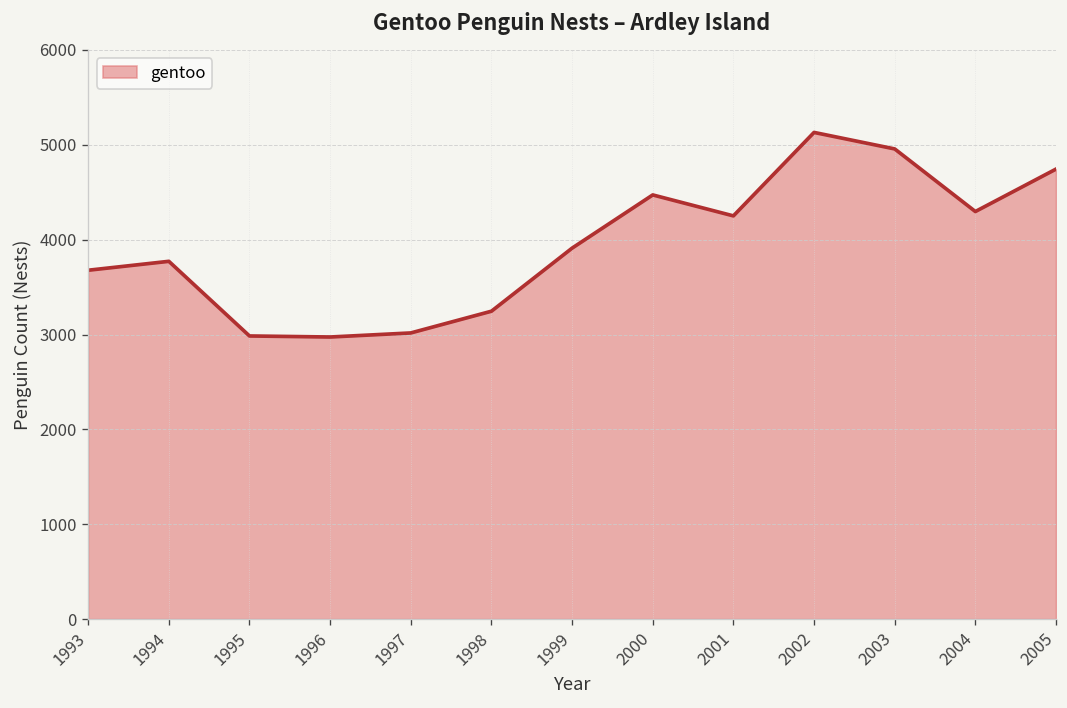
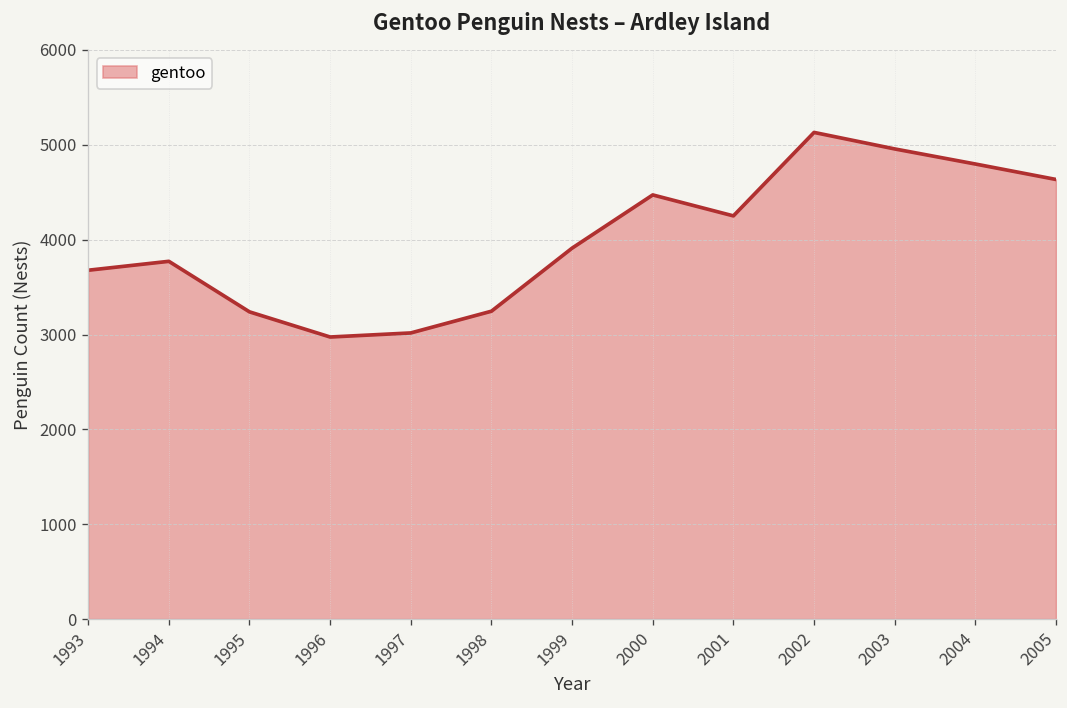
  {
    "1993": 3700,
    "1994": 3800,
-   "1995": 3000,
+   "1995": 3200,
    "1996": 3000,
    "1997": 3000,
    "1998": 3200,
    "1999": 3900,
    "2000": 4500,
    "2001": 4300,
    "2002": 5100,
    "2003": 5000,
-   "2004": 4300,
-   "2005": 4700
+   "2004": 4800,
+   "2005": 4600
  }
